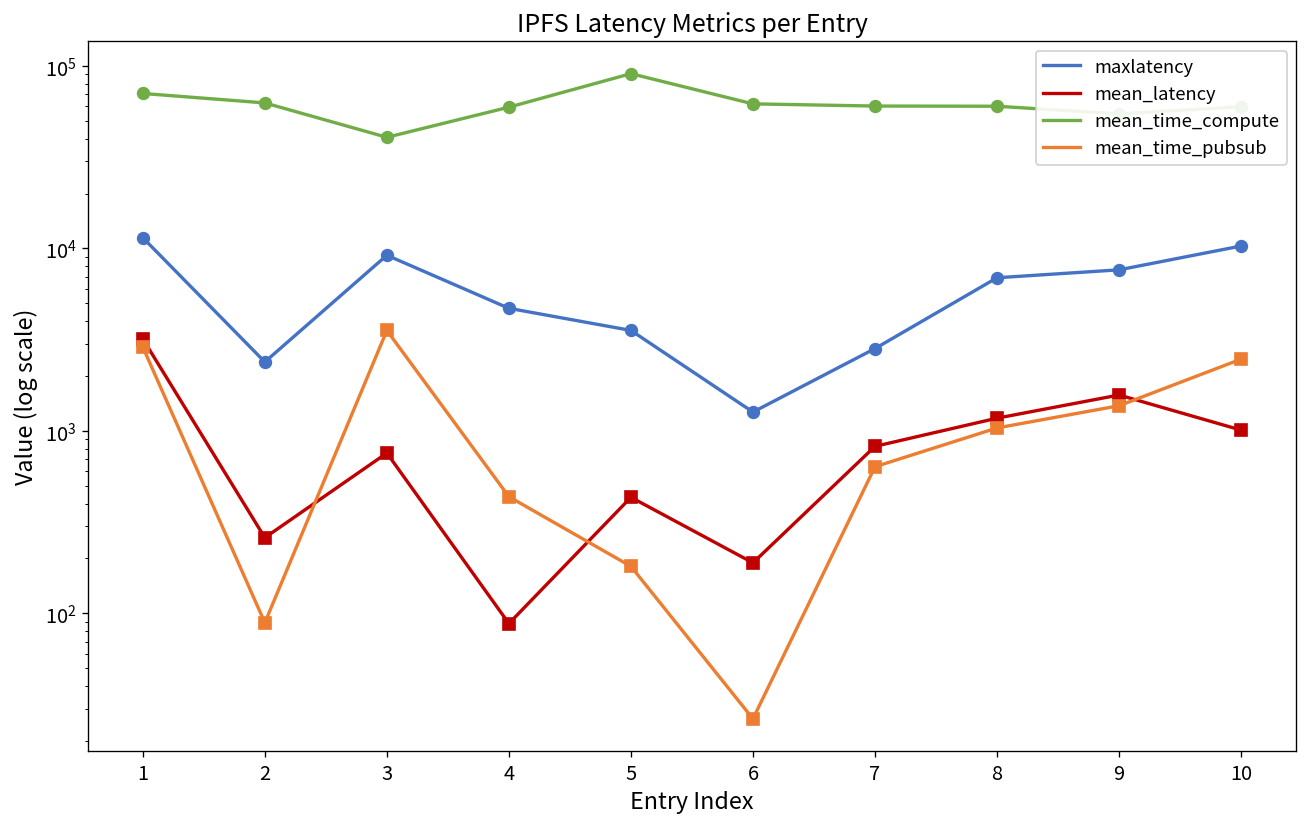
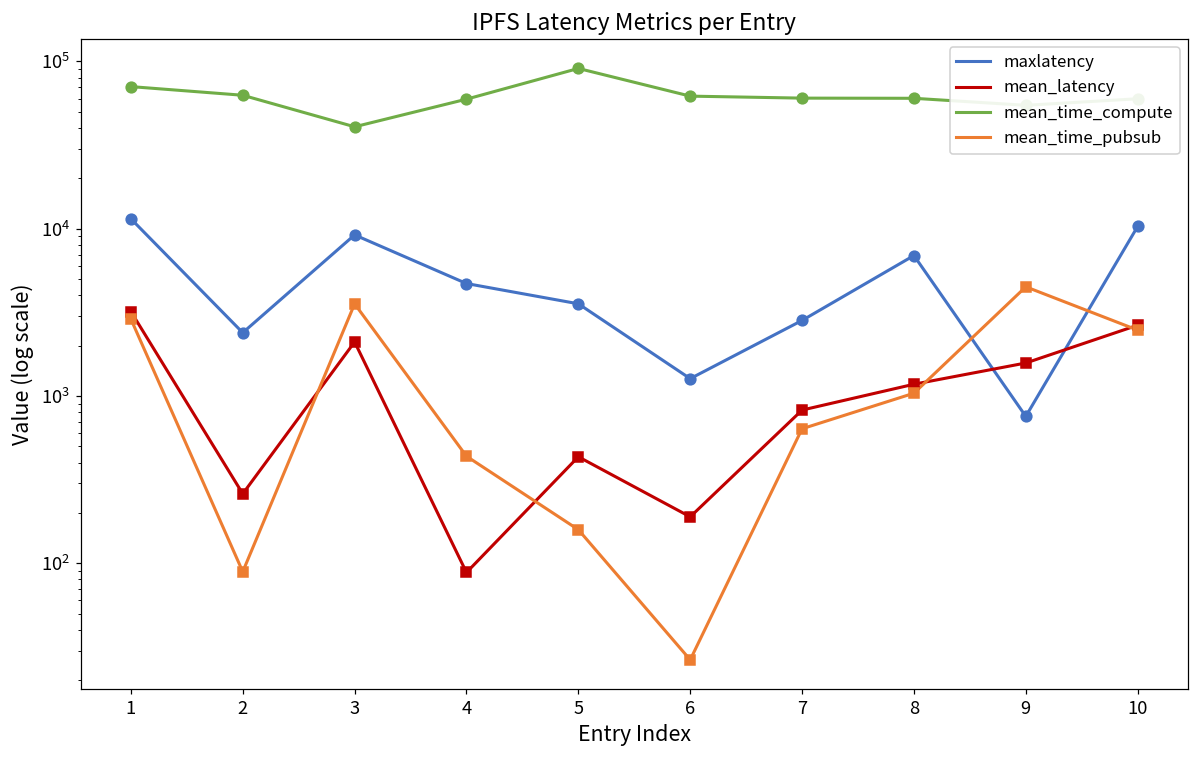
  {
    "maxlatency": {
      "1": 11000,
      "2": 2400,
      "3": 9000,
      "4": 4700,
      "5": 3600,
      "6": 1300,
      "7": 2800,
      "8": 7000,
-     "9": 8000,
+     "9": 800,
      "10": 10000
    },
    "mean_latency": {
      "1": 3200,
      "2": 260,
-     "3": 800,
+     "3": 2100,
      "4": 90,
      "5": 430,
      "6": 190,
      "7": 800,
      "8": 1200,
      "9": 1600,
-     "10": 1000
+     "10": 2600
    },
    "mean_time_compute": {
      "1": 70000,
      "2": 63000,
      "3": 41000,
      "4": 59000,
      "5": 90000,
      "6": 62000,
      "7": 60000,
      "8": 60000
    },
    "mean_time_pubsub": {
      "1": 2900,
      "2": 90,
      "3": 3600,
      "4": 440,
-     "5": 180,
+     "5": 160,
      "6": 26,
      "7": 640,
      "8": 1000,
-     "9": 1400,
+     "9": 4500,
      "10": 2500
    }
  }
